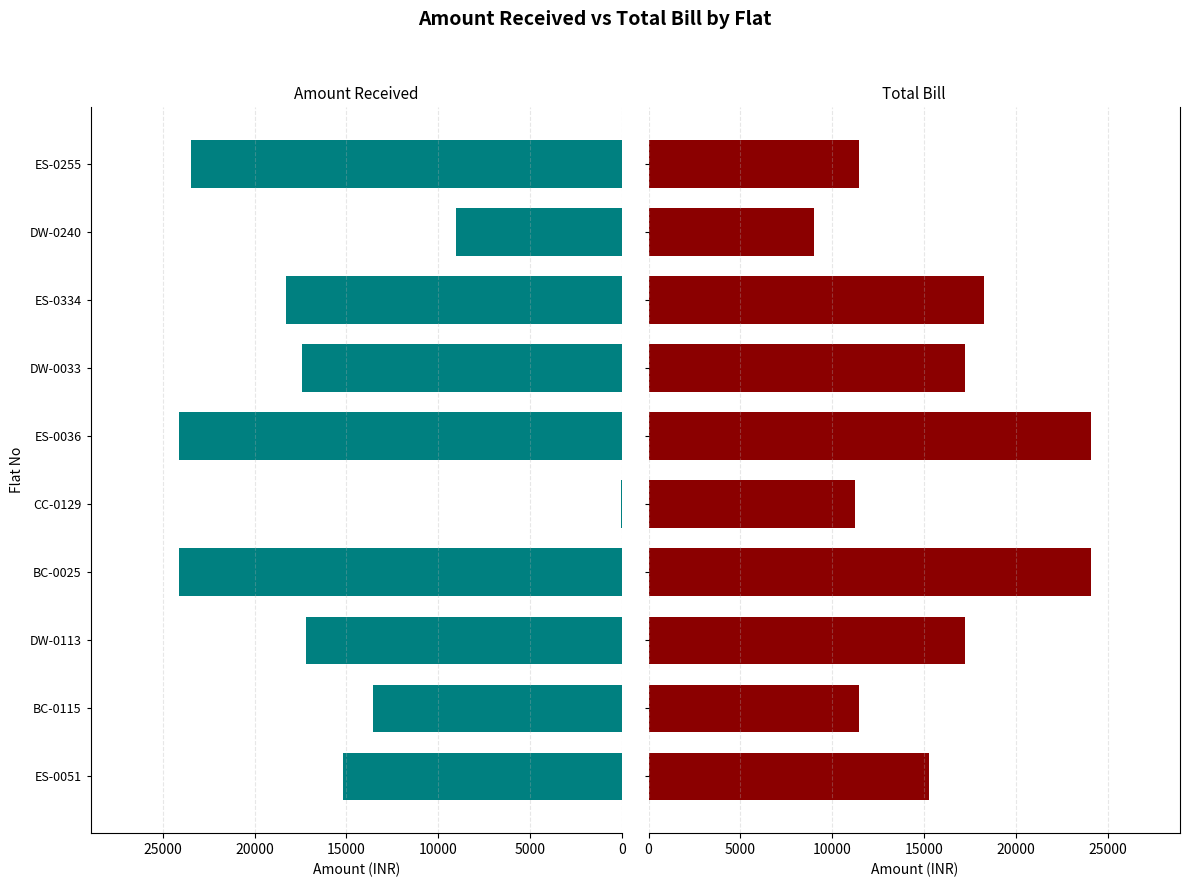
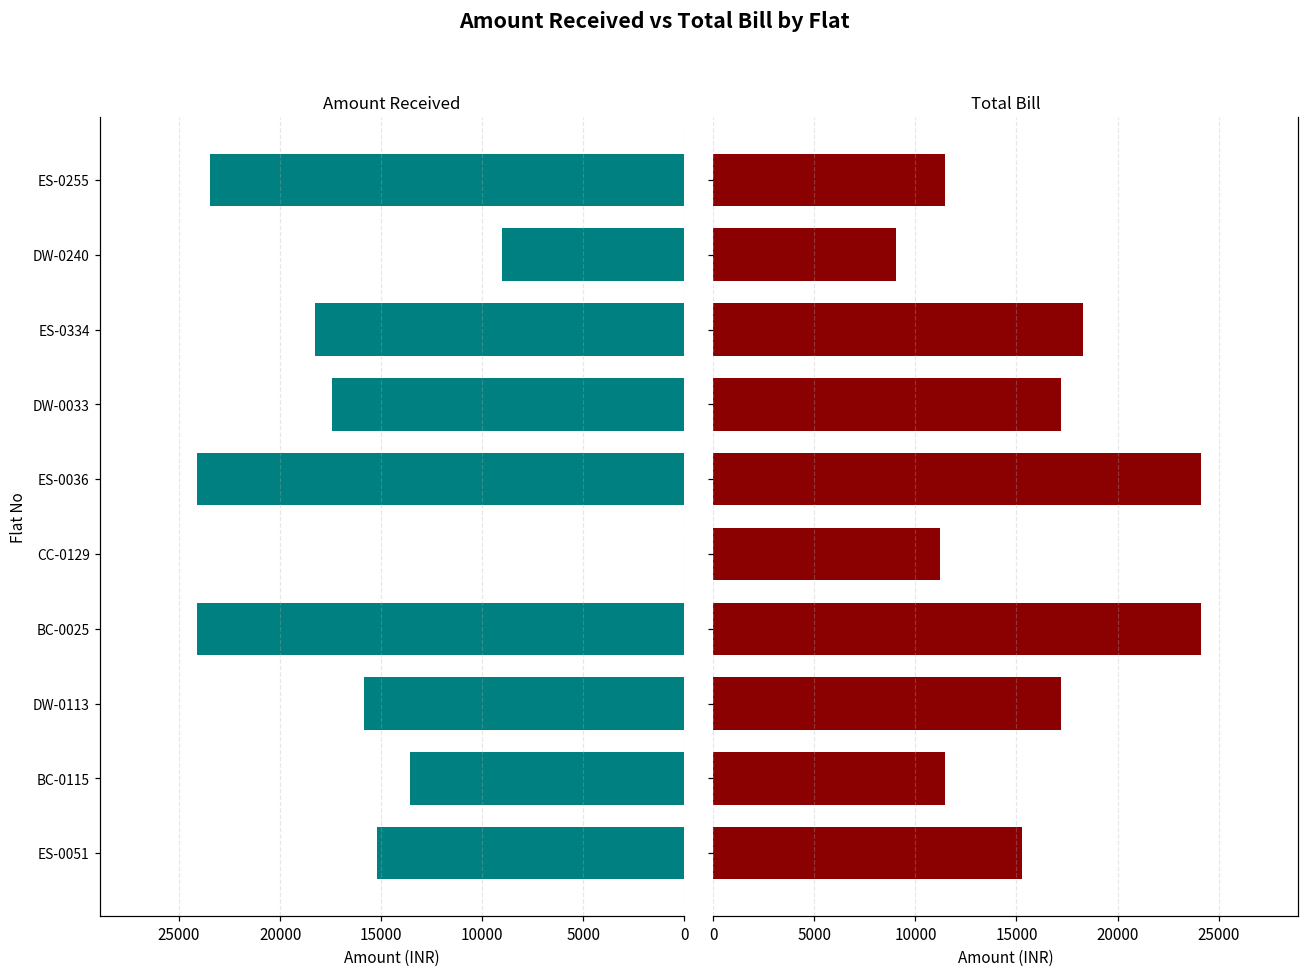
  {
    "Amount Received": {
      "ES-0255": 23500,
      "DW-0240": 9000,
      "ES-0334": 18300,
      "DW-0033": 17400,
      "ES-0036": 24100,
      "BC-0025": 24100,
-     "DW-0113": 17200,
+     "DW-0113": 15800,
      "BC-0115": 13600,
      "ES-0051": 15200
    }
  }
